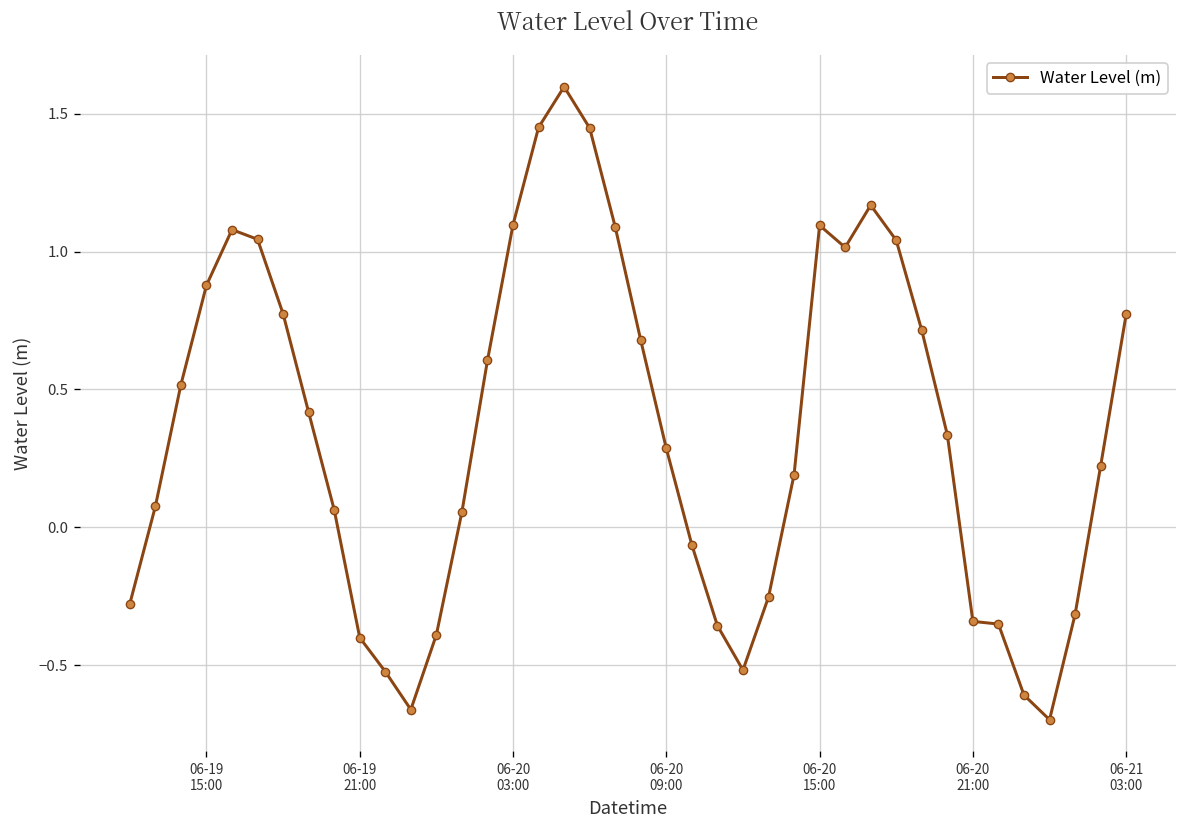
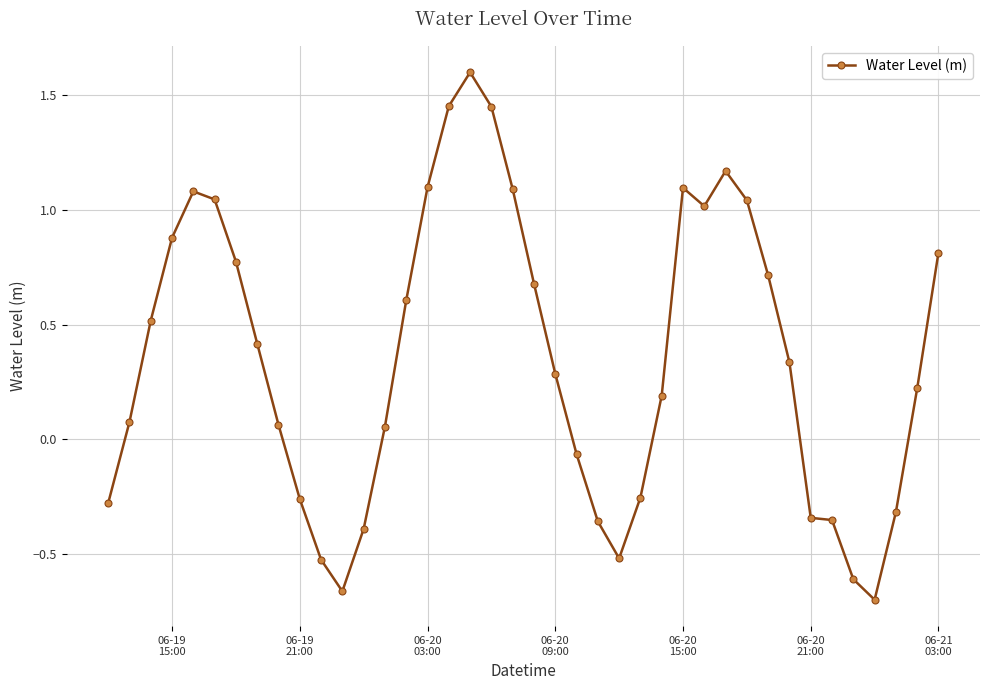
  {
    "06-19 15:00": 0.88,
-   "06-19 21:00": -0.40,
+   "06-19 21:00": -0.26,
    "06-20 03:00": 1.10,
    "06-20 09:00": 0.29,
    "06-20 15:00": 1.10,
    "06-20 21:00": -0.34,
-   "06-21 03:00": 0.77
+   "06-21 03:00": 0.81
  }
